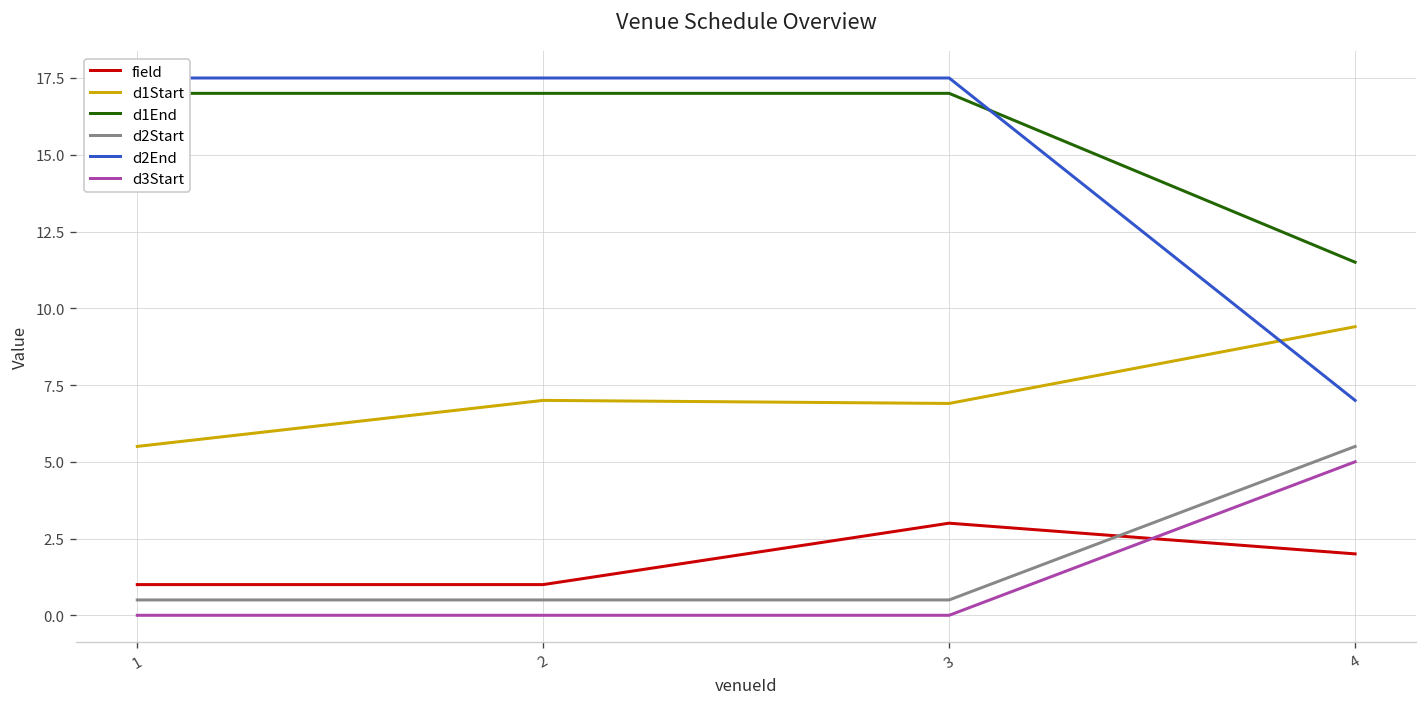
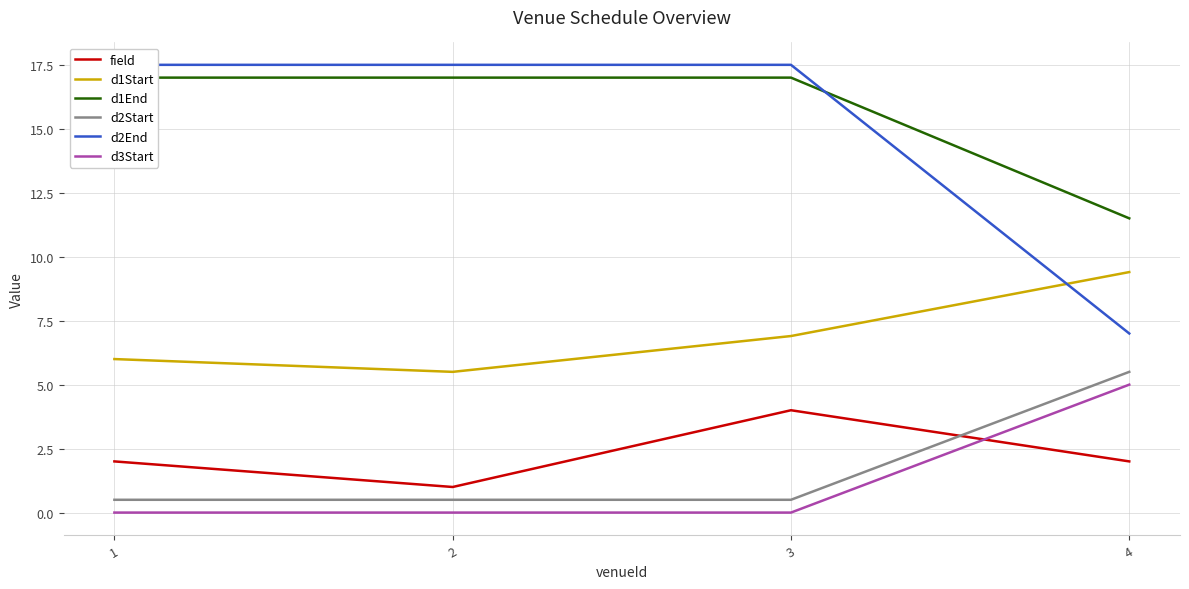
  {
    "field": {
-     "1": 1,
+     "1": 2,
      "2": 1,
-     "3": 3,
+     "3": 4,
      "4": 2
    },
    "d1Start": {
-     "1": 5.5,
-     "2": 7.0,
+     "1": 6.0,
+     "2": 5.5,
      "3": 6.9,
      "4": 9.4
    },
    "d1End": {
      "2": 17.0,
      "3": 17.0,
      "4": 11.5
    },
    "d2Start": {
      "1": 0.5,
      "2": 0.5,
      "3": 0.5,
      "4": 5.5
    },
    "d2End": {
      "2": 17.5,
      "3": 17.5,
      "4": 7.0
    },
    "d3Start": {
      "1": 0.0,
      "2": 0.0,
      "3": 0.0,
      "4": 5.0
    }
  }
